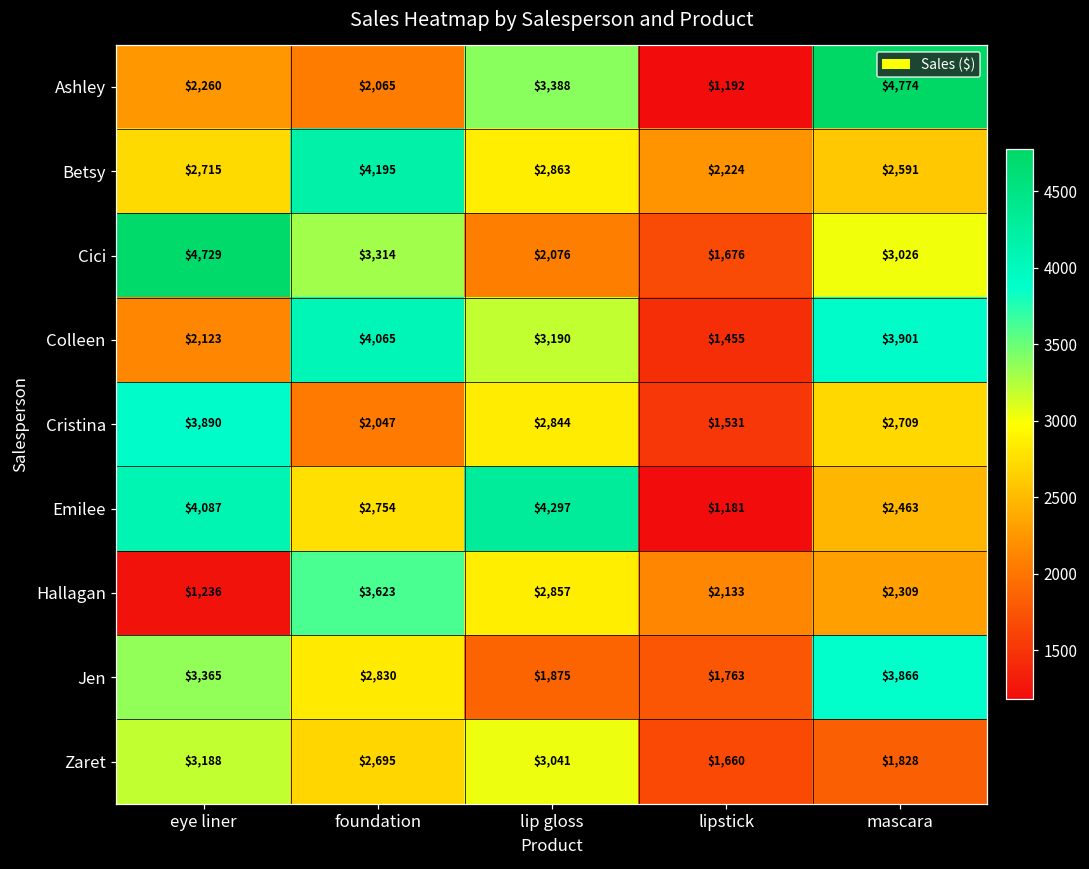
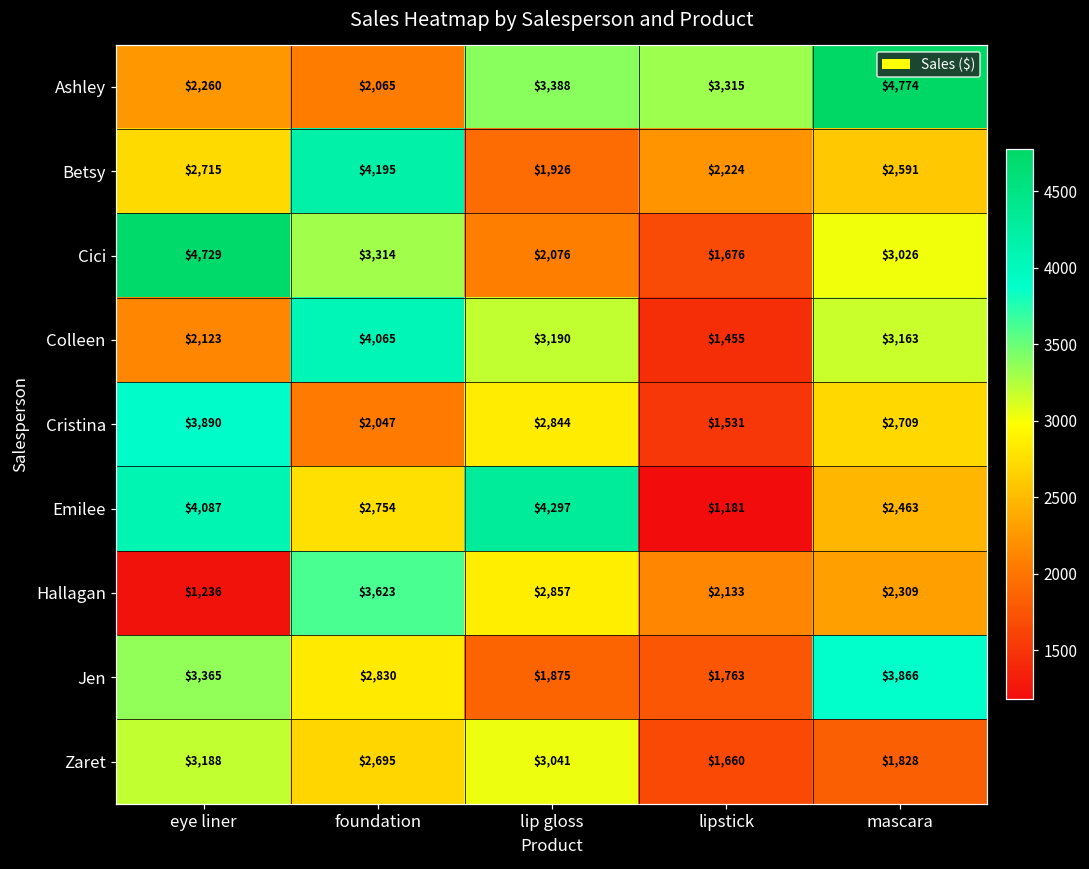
  {
    "Ashley": {
      "eye liner": "$2,260",
      "foundation": "$2,065",
      "lip gloss": "$3,388",
-     "lipstick": "$1,192",
+     "lipstick": "$3,315",
      "mascara": "$4,774"
    },
    "Betsy": {
      "eye liner": "$2,715",
      "foundation": "$4,195",
-     "lip gloss": "$2,863",
+     "lip gloss": "$1,926",
      "lipstick": "$2,224",
      "mascara": "$2,591"
    },
    "Cici": {
      "eye liner": "$4,729",
      "foundation": "$3,314",
      "lip gloss": "$2,076",
      "lipstick": "$1,676",
      "mascara": "$3,026"
    },
    "Colleen": {
      "eye liner": "$2,123",
      "foundation": "$4,065",
      "lip gloss": "$3,190",
      "lipstick": "$1,455",
-     "mascara": "$3,901"
+     "mascara": "$3,163"
    },
    "Cristina": {
      "eye liner": "$3,890",
      "foundation": "$2,047",
      "lip gloss": "$2,844",
      "lipstick": "$1,531",
      "mascara": "$2,709"
    },
    "Emilee": {
      "eye liner": "$4,087",
      "foundation": "$2,754",
      "lip gloss": "$4,297",
      "lipstick": "$1,181",
      "mascara": "$2,463"
    },
    "Hallagan": {
      "eye liner": "$1,236",
      "foundation": "$3,623",
      "lip gloss": "$2,857",
      "lipstick": "$2,133",
      "mascara": "$2,309"
    },
    "Jen": {
      "eye liner": "$3,365",
      "foundation": "$2,830",
      "lip gloss": "$1,875",
      "lipstick": "$1,763",
      "mascara": "$3,866"
    },
    "Zaret": {
      "eye liner": "$3,188",
      "foundation": "$2,695",
      "lip gloss": "$3,041",
      "lipstick": "$1,660",
      "mascara": "$1,828"
    }
  }
